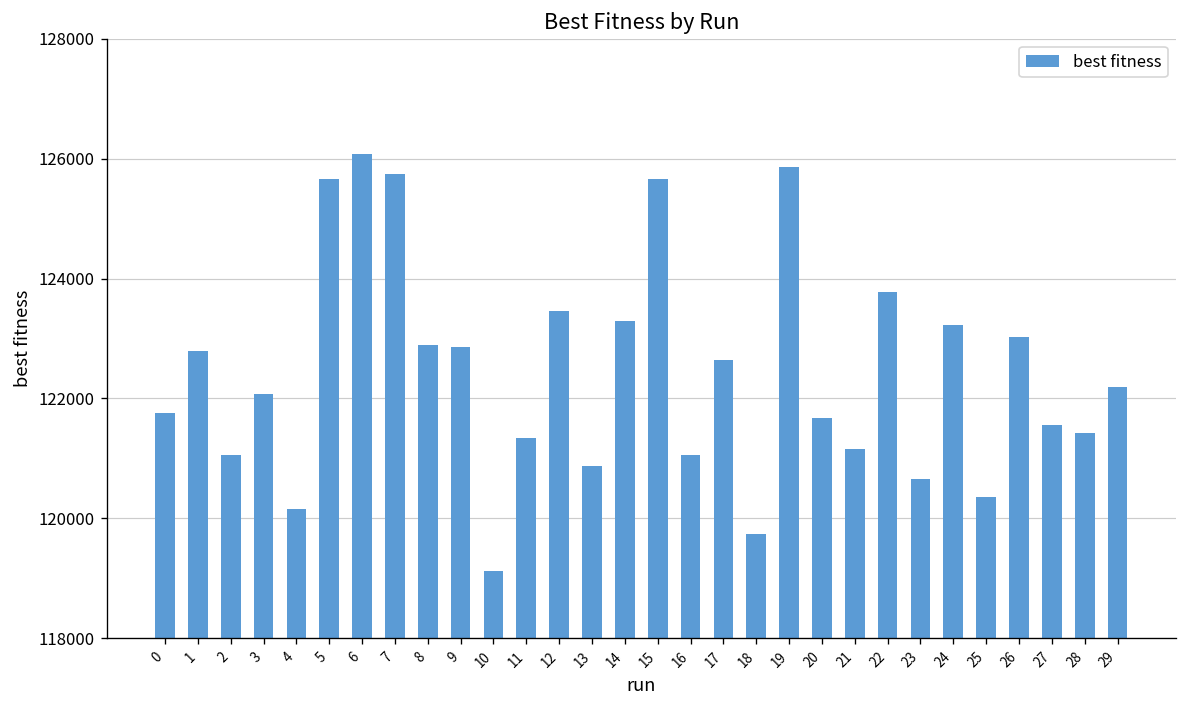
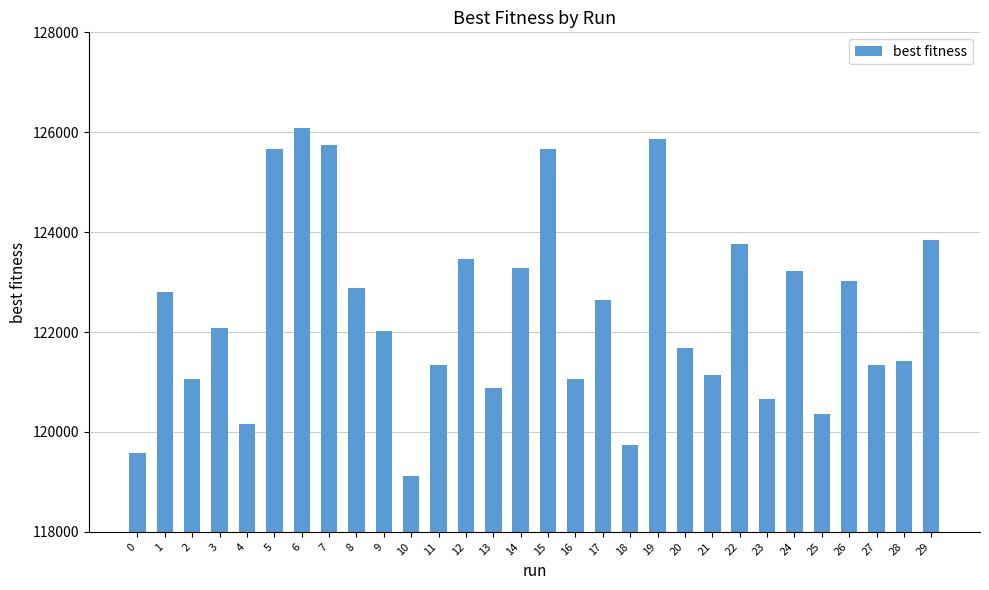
  {
-   "0": 121800,
+   "0": 119600,
    "1": 122800,
    "2": 121100,
    "3": 122100,
    "4": 120200,
    "5": 125700,
    "6": 126100,
    "7": 125700,
    "8": 122900,
-   "9": 122900,
+   "9": 122000,
    "10": 119100,
    "11": 121300,
    "12": 123500,
    "13": 120900,
    "14": 123300,
    "15": 125700,
    "16": 121100,
    "17": 122600,
    "18": 119700,
    "19": 125900,
    "20": 121700,
    "21": 121100,
    "22": 123800,
    "23": 120700,
    "24": 123200,
    "25": 120400,
    "26": 123000,
-   "27": 121600,
+   "27": 121300,
    "28": 121400,
-   "29": 122200
+   "29": 123800
  }
